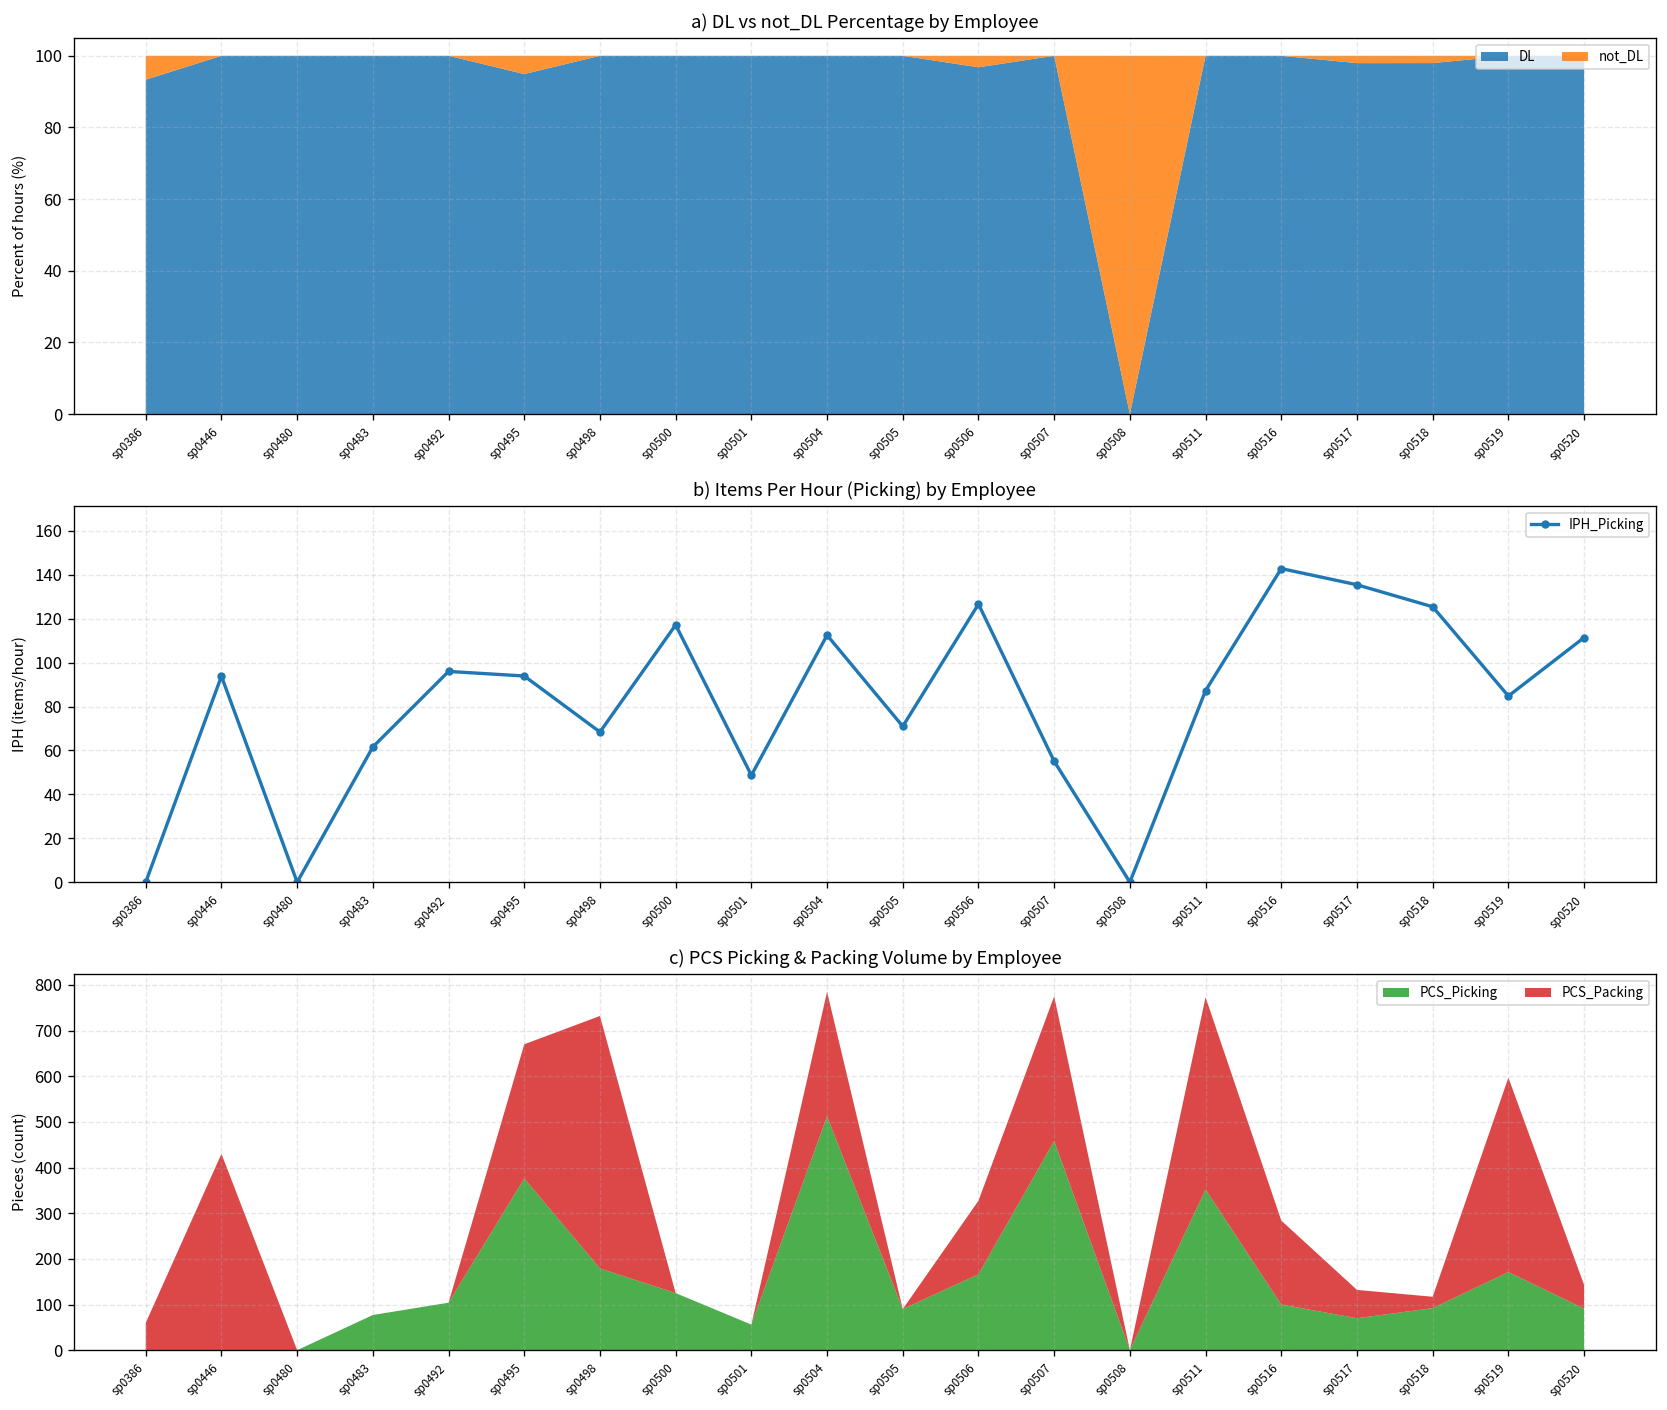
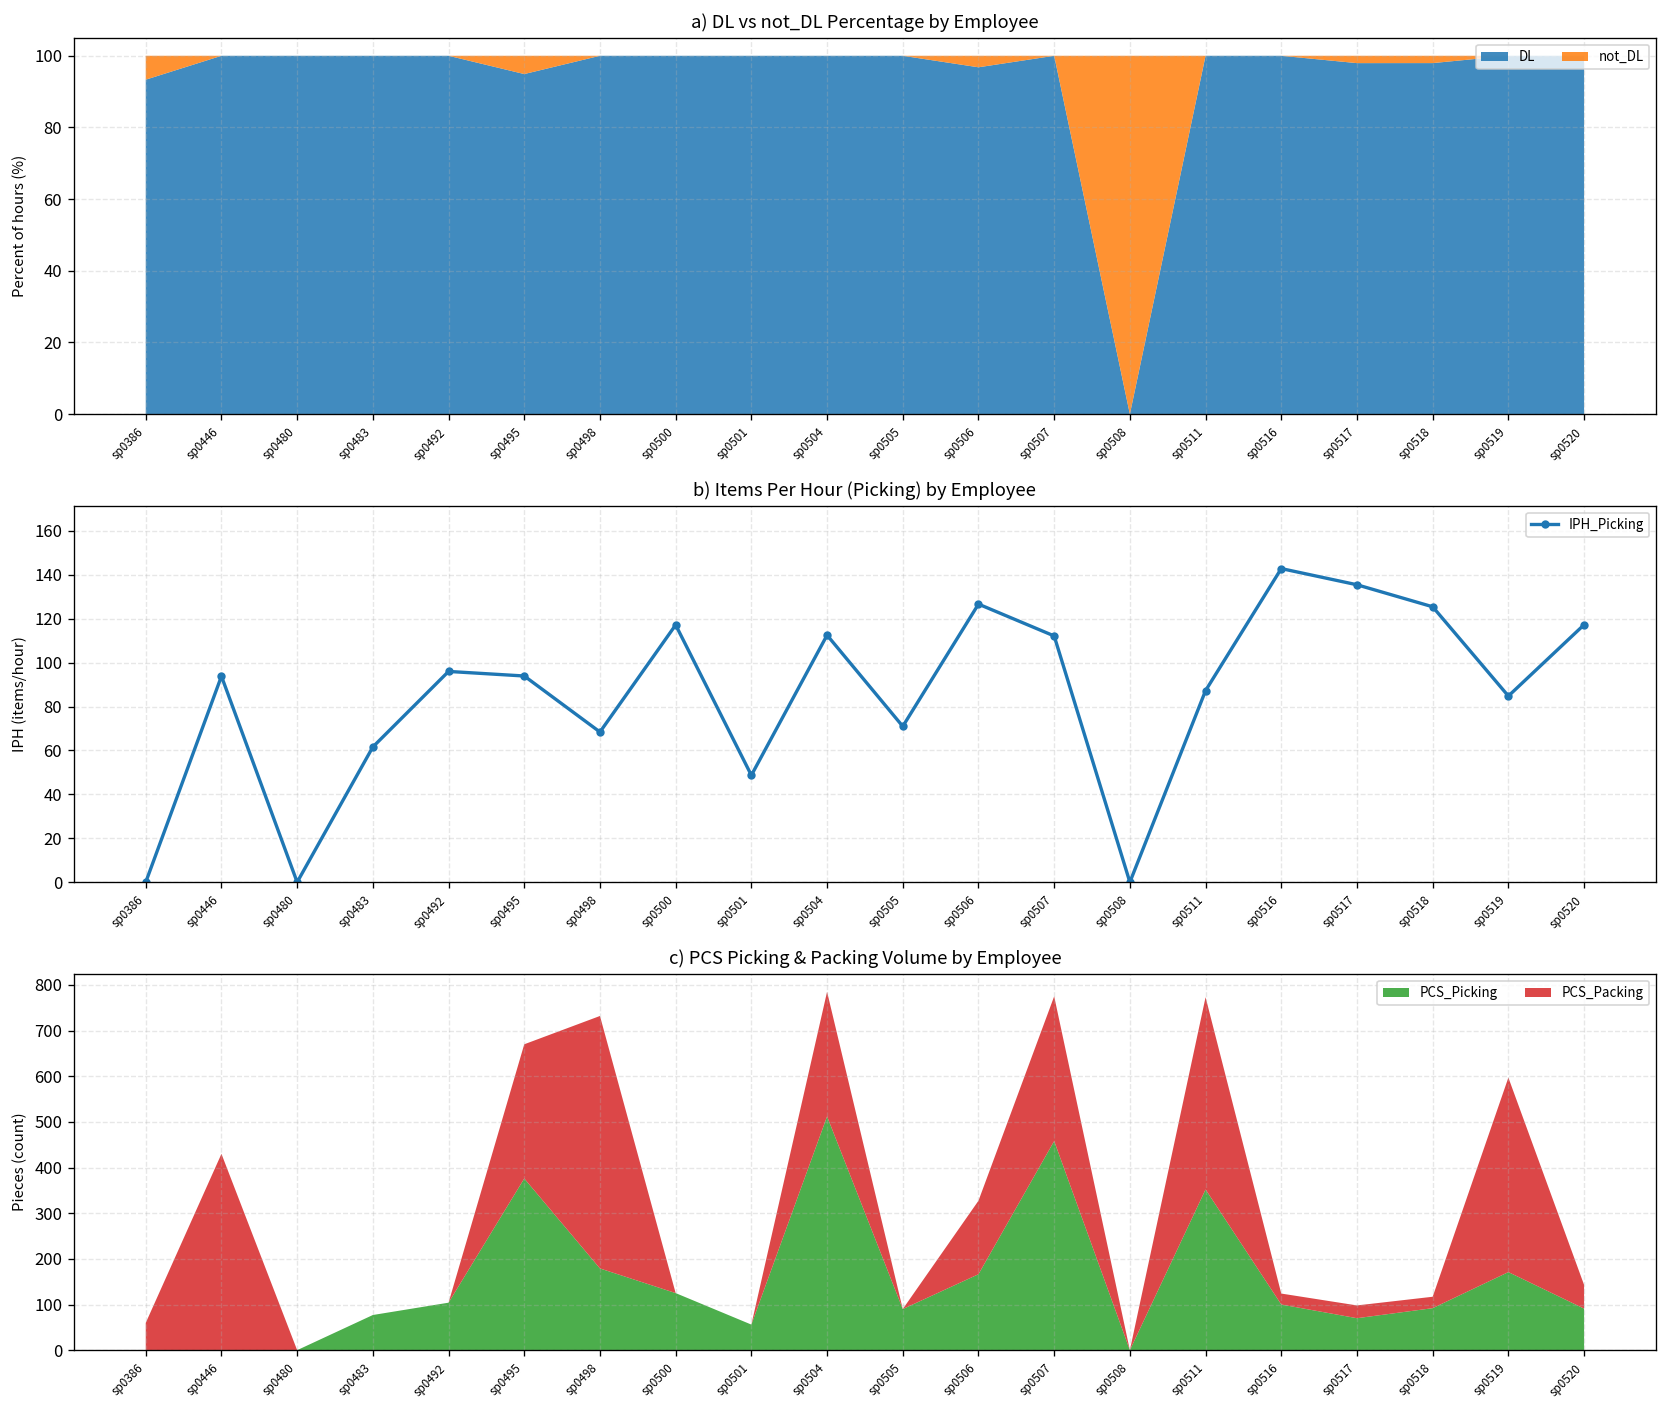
  {
    "a) DL vs not_DL Percentage by Employee": {
      "DL": {
        "sp0386": 93,
        "sp0495": 95,
        "sp0506": 97,
        "sp0508": 0,
        "sp0517": 98,
        "sp0518": 98
      }
    },
    "b) Items Per Hour (Picking) by Employee": {
      "sp0386": 0,
      "sp0446": 94,
      "sp0480": 0,
      "sp0483": 62,
      "sp0492": 96,
      "sp0495": 94,
      "sp0498": 68,
      "sp0500": 117,
      "sp0501": 49,
      "sp0504": 113,
      "sp0505": 71,
      "sp0506": 127,
-     "sp0507": 55,
+     "sp0507": 112,
      "sp0508": 0,
      "sp0511": 87,
      "sp0516": 143,
      "sp0517": 135,
      "sp0518": 125,
      "sp0519": 85,
-     "sp0520": 111
+     "sp0520": 117
    },
    "c) PCS Picking & Packing Volume by Employee": {
      "PCS_Picking": {
        "sp0386": 0,
        "sp0446": 0,
        "sp0495": 380,
        "sp0498": 180,
        "sp0504": 510,
        "sp0506": 170,
        "sp0507": 460,
        "sp0511": 350,
        "sp0516": 100,
        "sp0517": 70,
        "sp0518": 90,
        "sp0519": 170,
        "sp0520": 90
      },
      "PCS_Packing": {
        "sp0386": 60,
        "sp0446": 430,
        "sp0495": 290,
        "sp0498": 550,
        "sp0504": 270,
        "sp0506": 160,
        "sp0507": 320,
        "sp0511": 420,
-       "sp0516": 180,
-       "sp0517": 60,
+       "sp0516": 20,
+       "sp0517": 30,
        "sp0518": 30,
        "sp0519": 430,
        "sp0520": 50
      }
    }
  }
